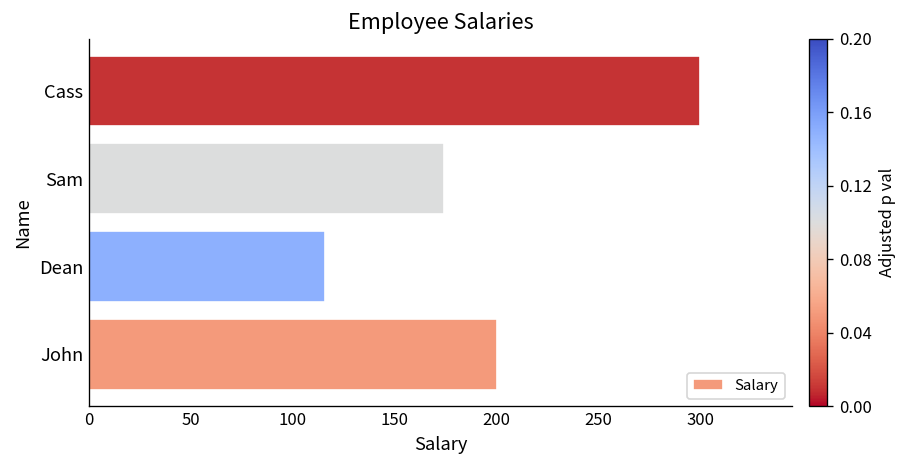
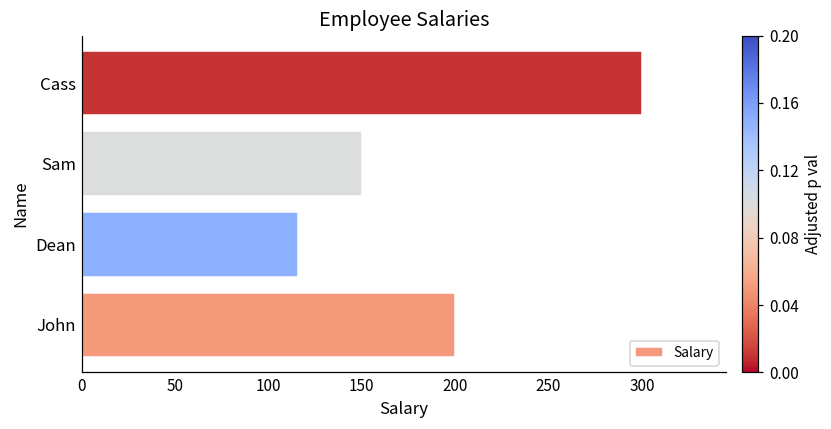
  {
    "Cass": 300,
-   "Sam": 174,
+   "Sam": 150,
    "Dean": 116,
    "John": 200
  }
